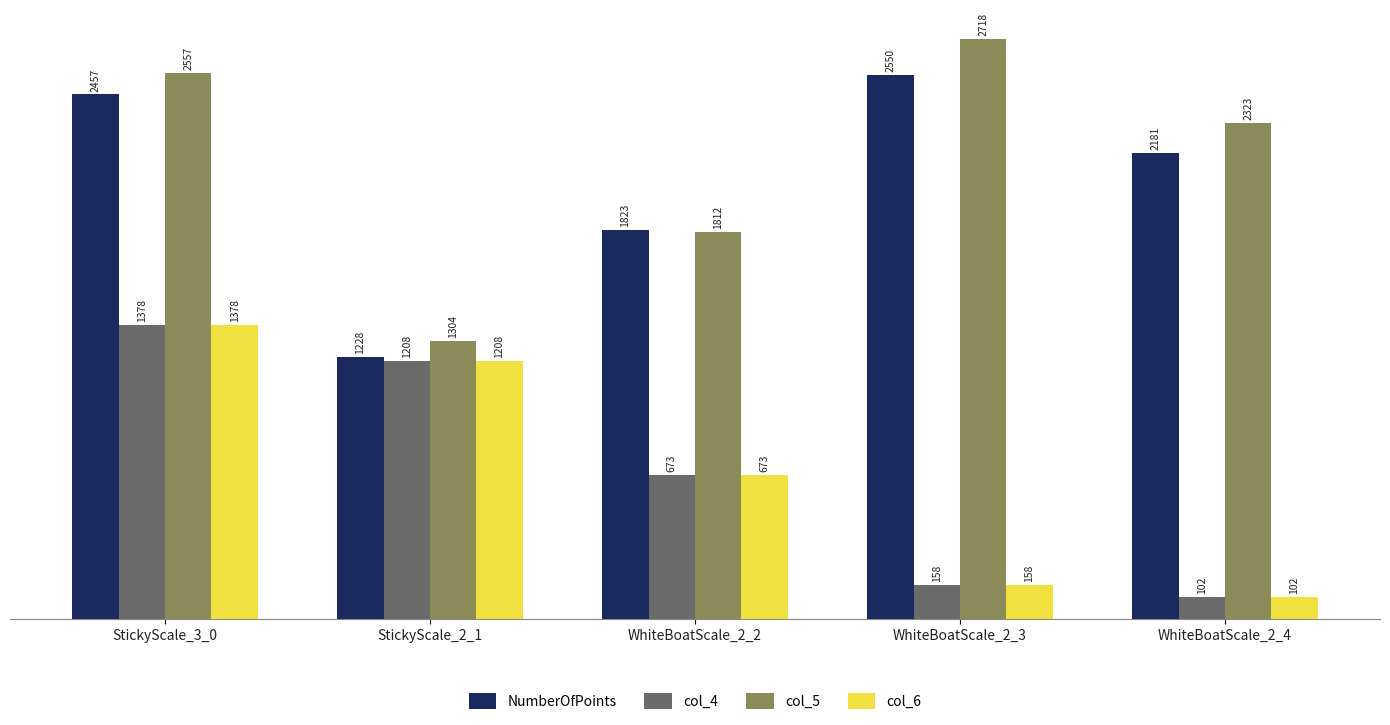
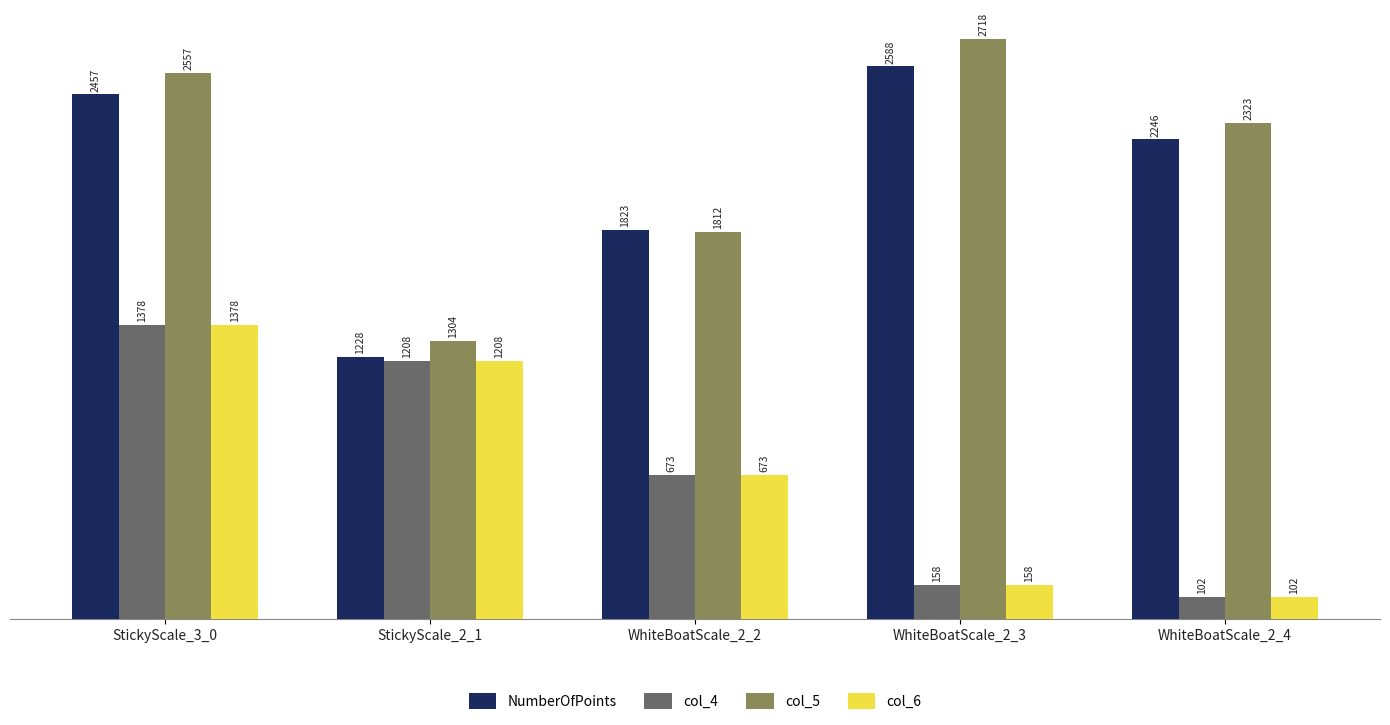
  {
    "NumberOfPoints": {
      "StickyScale_3_0": 2457,
      "StickyScale_2_1": 1228,
      "WhiteBoatScale_2_2": 1823,
-     "WhiteBoatScale_2_3": 2550,
-     "WhiteBoatScale_2_4": 2181
+     "WhiteBoatScale_2_3": 2588,
+     "WhiteBoatScale_2_4": 2246
    },
    "col_6": {
      "StickyScale_3_0": 1378,
      "StickyScale_2_1": 1208,
      "WhiteBoatScale_2_2": 673,
      "WhiteBoatScale_2_3": 158,
      "WhiteBoatScale_2_4": 102
    }
  }
